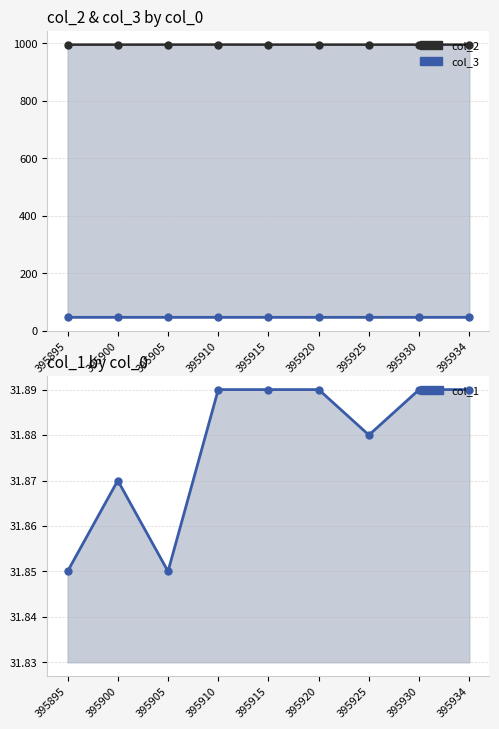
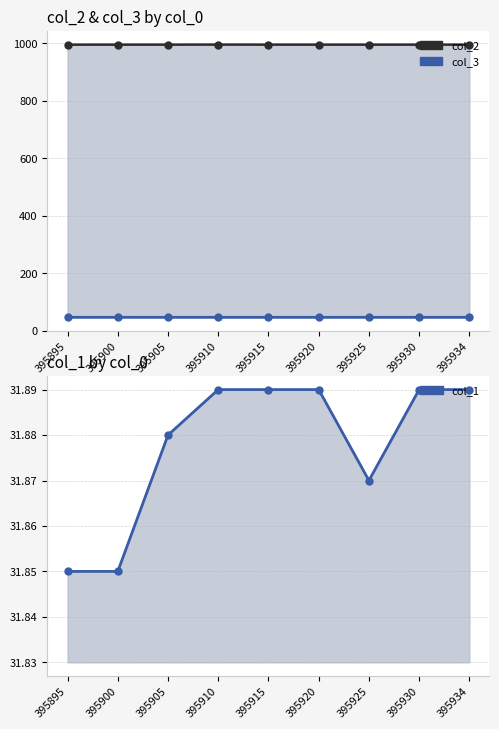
  {
    "col_2 & col_3 by col_0": {
      "col_2": {
        "395895": 1000,
        "395900": 1000,
        "395905": 1000,
        "395910": 1000,
        "395915": 1000,
        "395920": 1000,
        "395925": 1000,
        "395930": 1000,
        "395934": 1000
      },
      "col_3": {
        "395895": 50,
        "395900": 50,
        "395905": 50,
        "395910": 50,
        "395915": 50,
        "395920": 50,
        "395925": 50,
        "395930": 50,
        "395934": 50
      }
    },
    "col_1 by col_0": {
      "395895": 31.85,
-     "395900": 31.87,
-     "395905": 31.85,
+     "395900": 31.85,
+     "395905": 31.88,
      "395910": 31.89,
      "395915": 31.89,
      "395920": 31.89,
-     "395925": 31.88,
+     "395925": 31.87,
      "395930": 31.89,
      "395934": 31.89
    }
  }
